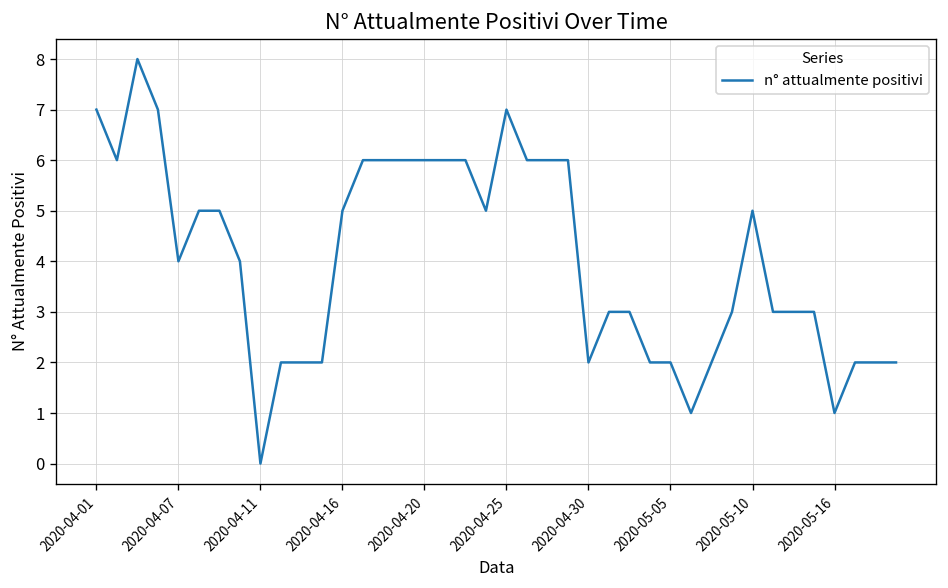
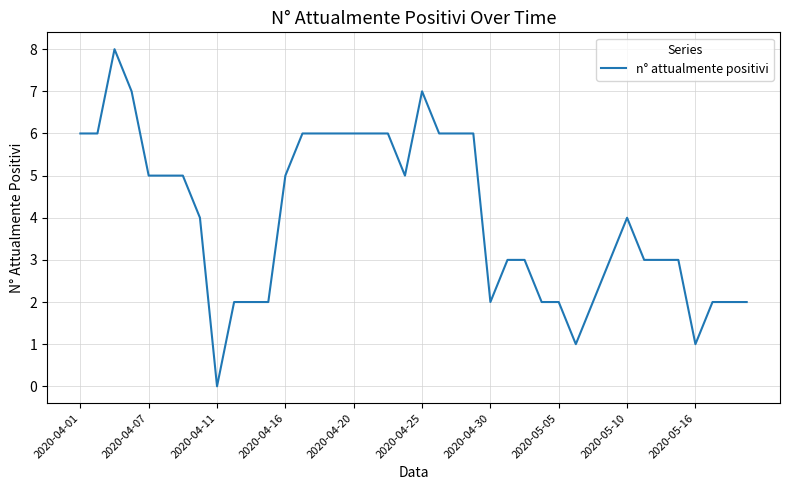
  {
-   "2020-04-01": 7,
-   "2020-04-07": 4,
+   "2020-04-01": 6,
+   "2020-04-07": 5,
    "2020-04-11": 0,
    "2020-04-16": 5,
    "2020-04-20": 6,
    "2020-04-25": 7,
    "2020-04-30": 2,
    "2020-05-05": 2,
-   "2020-05-10": 5,
+   "2020-05-10": 4,
    "2020-05-16": 1
  }
